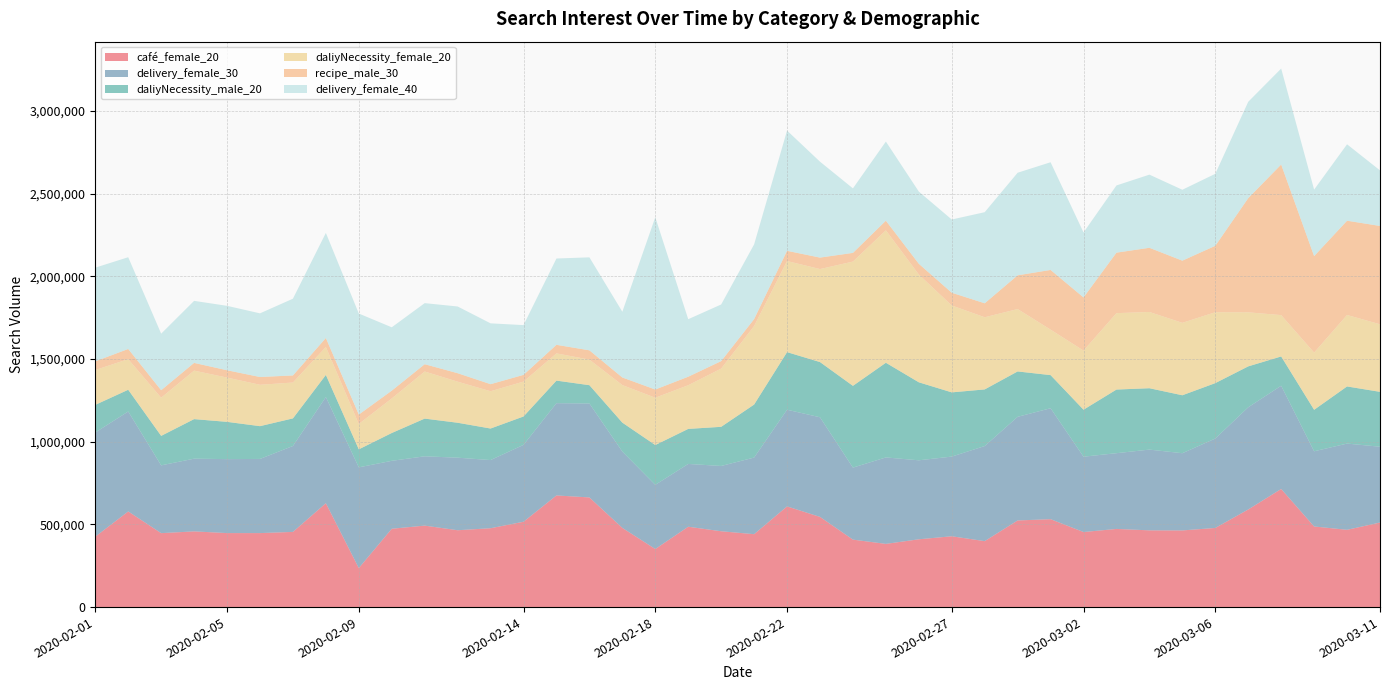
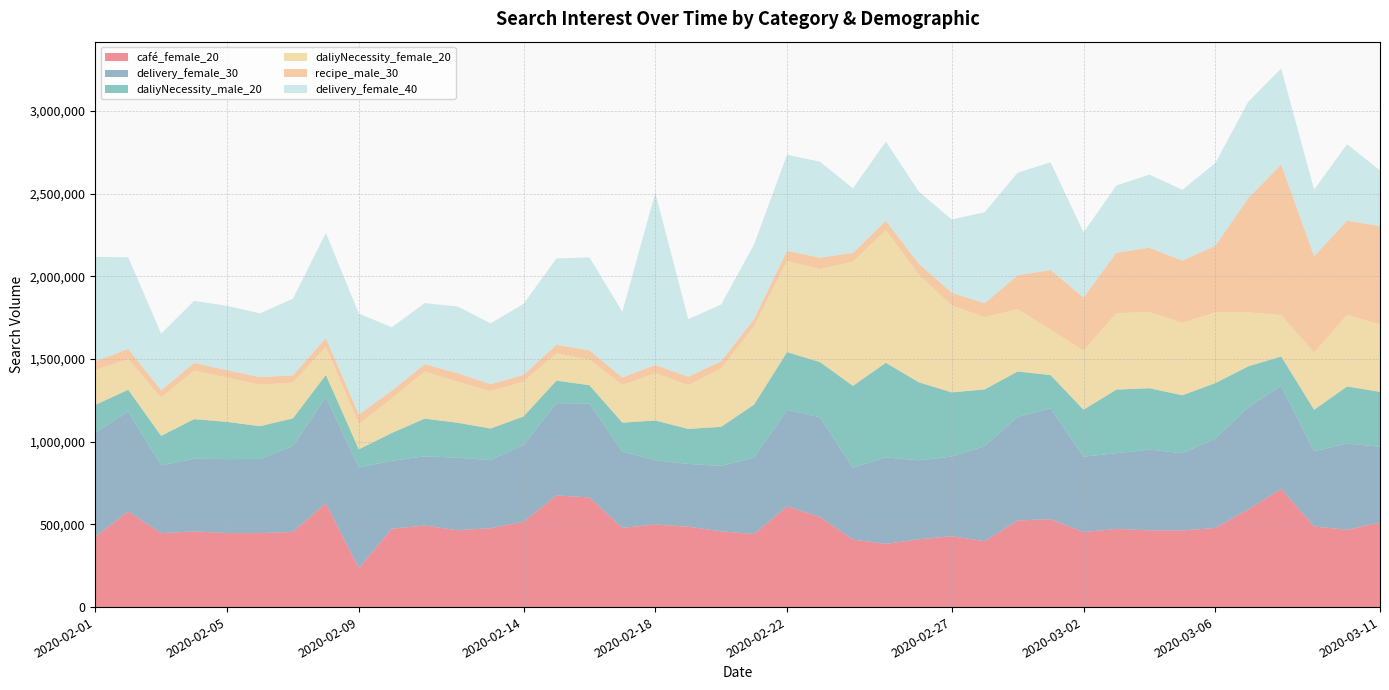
  {
    "café_female_20": {
      "2020-02-01": "430,000",
      "2020-02-05": "450,000",
      "2020-02-09": "240,000",
      "2020-02-14": "520,000",
-     "2020-02-18": "350,000",
+     "2020-02-18": "500,000",
      "2020-02-22": "610,000",
      "2020-02-27": "430,000",
      "2020-03-02": "450,000",
      "2020-03-06": "480,000",
      "2020-03-11": "510,000"
    },
    "delivery_female_40": {
-     "2020-02-01": "570,000",
+     "2020-02-01": "630,000",
      "2020-02-05": "390,000",
      "2020-02-09": "610,000",
-     "2020-02-14": "300,000",
+     "2020-02-14": "430,000",
      "2020-02-18": "1,040,000",
-     "2020-02-22": "730,000",
+     "2020-02-22": "580,000",
      "2020-02-27": "440,000",
      "2020-03-02": "390,000",
-     "2020-03-06": "440,000",
+     "2020-03-06": "500,000",
      "2020-03-11": "340,000"
    }
  }
